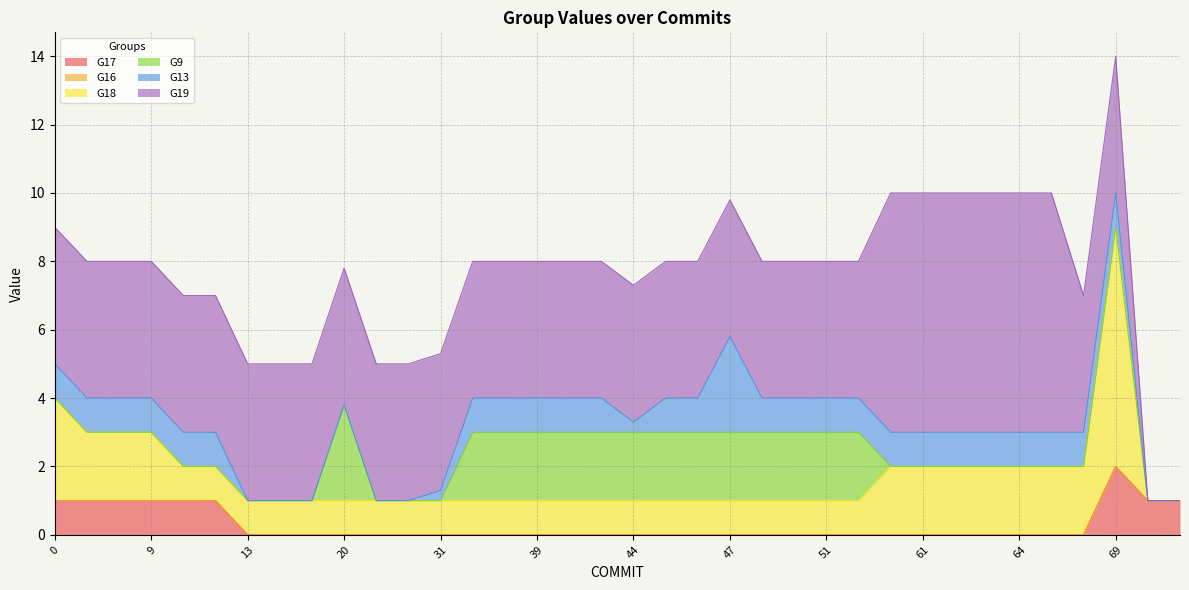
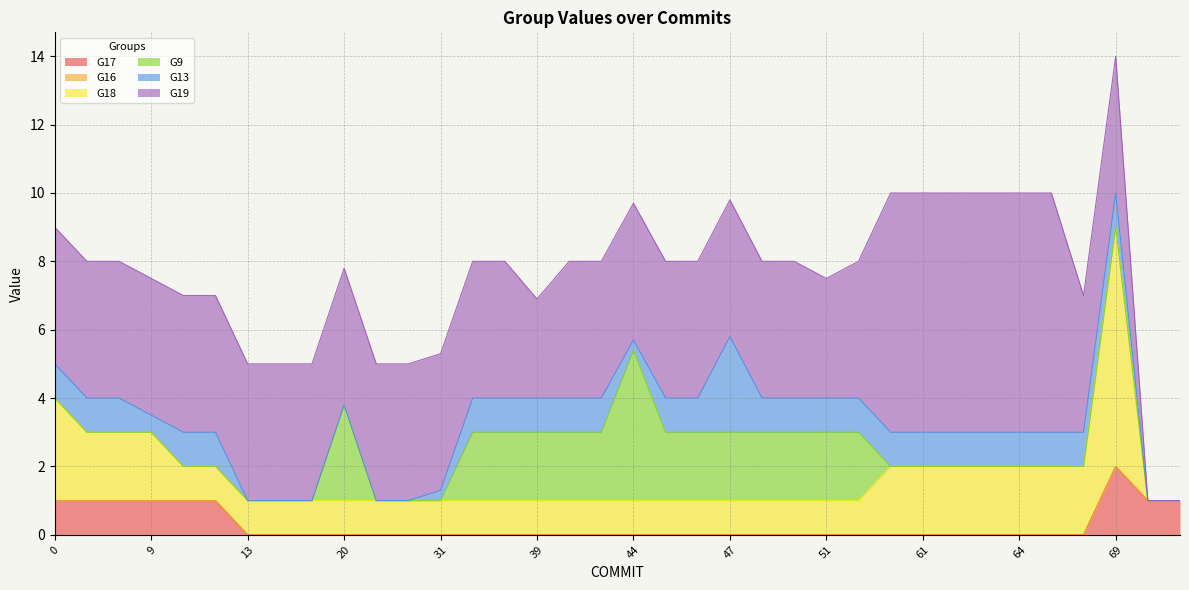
  {
    "G9": {
      "39": 2.0,
-     "44": 2.0,
+     "44": 4.4,
      "47": 2.0,
      "51": 2.0
    },
    "G13": {
      "0": 1.0,
-     "9": 1.0,
+     "9": 0.5,
      "31": 0.3,
      "39": 1.0,
      "44": 0.3,
      "47": 2.8,
      "51": 1.0,
      "61": 1.0,
      "64": 1.0,
      "69": 1.0
    },
    "G19": {
      "0": 4.0,
      "9": 4.0,
      "13": 4.0,
      "20": 4.0,
      "31": 4.0,
-     "39": 4.0,
+     "39": 2.9,
      "44": 4.0,
      "47": 4.0,
-     "51": 4.0,
+     "51": 3.5,
      "61": 7.0,
      "64": 7.0,
      "69": 4.0
    }
  }
